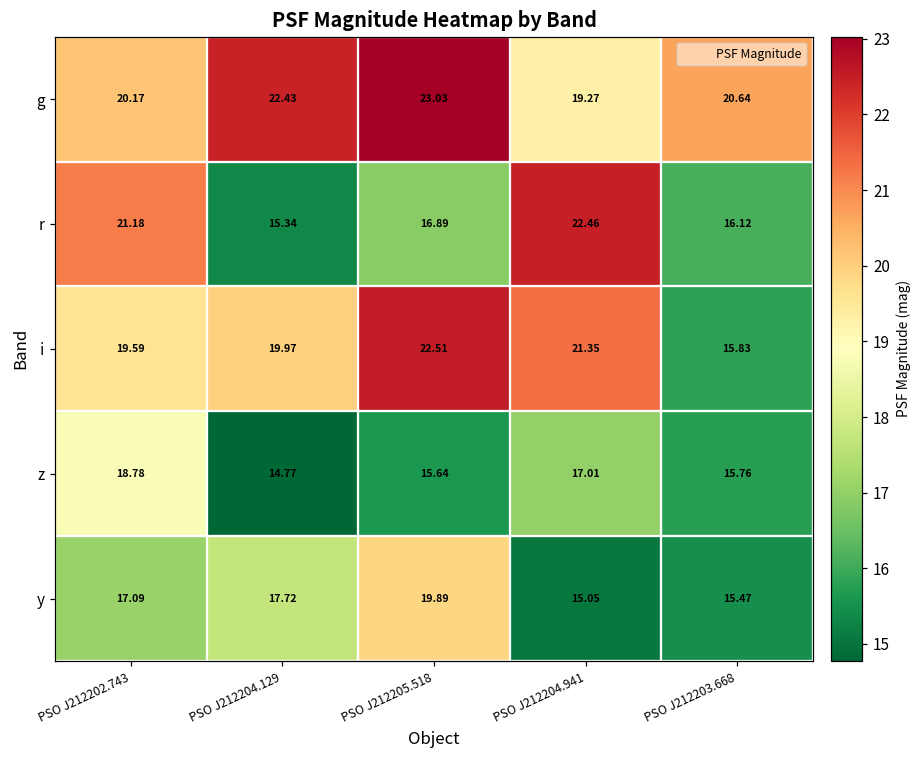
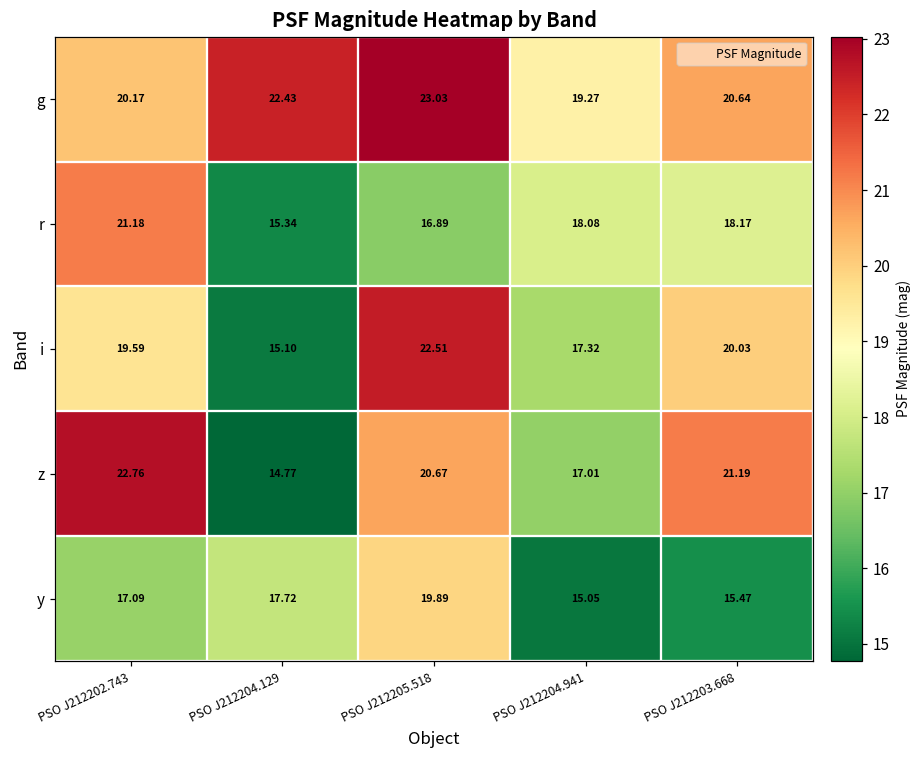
  {
    "g": {
      "PSO J212202.743": 20.17,
      "PSO J212204.129": 22.43,
      "PSO J212205.518": 23.03,
      "PSO J212204.941": 19.27,
      "PSO J212203.668": 20.64
    },
    "r": {
      "PSO J212202.743": 21.18,
      "PSO J212204.129": 15.34,
      "PSO J212205.518": 16.89,
-     "PSO J212204.941": 22.46,
-     "PSO J212203.668": 16.12
+     "PSO J212204.941": 18.08,
+     "PSO J212203.668": 18.17
    },
    "i": {
      "PSO J212202.743": 19.59,
-     "PSO J212204.129": 19.97,
+     "PSO J212204.129": 15.10,
      "PSO J212205.518": 22.51,
-     "PSO J212204.941": 21.35,
-     "PSO J212203.668": 15.83
+     "PSO J212204.941": 17.32,
+     "PSO J212203.668": 20.03
    },
    "z": {
-     "PSO J212202.743": 18.78,
+     "PSO J212202.743": 22.76,
      "PSO J212204.129": 14.77,
-     "PSO J212205.518": 15.64,
+     "PSO J212205.518": 20.67,
      "PSO J212204.941": 17.01,
-     "PSO J212203.668": 15.76
+     "PSO J212203.668": 21.19
    },
    "y": {
      "PSO J212202.743": 17.09,
      "PSO J212204.129": 17.72,
      "PSO J212205.518": 19.89,
      "PSO J212204.941": 15.05,
      "PSO J212203.668": 15.47
    }
  }
